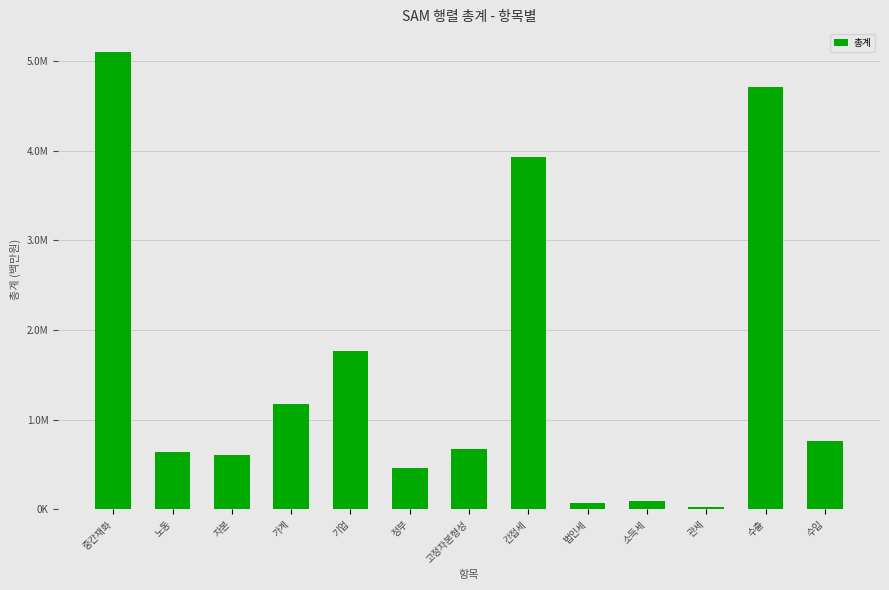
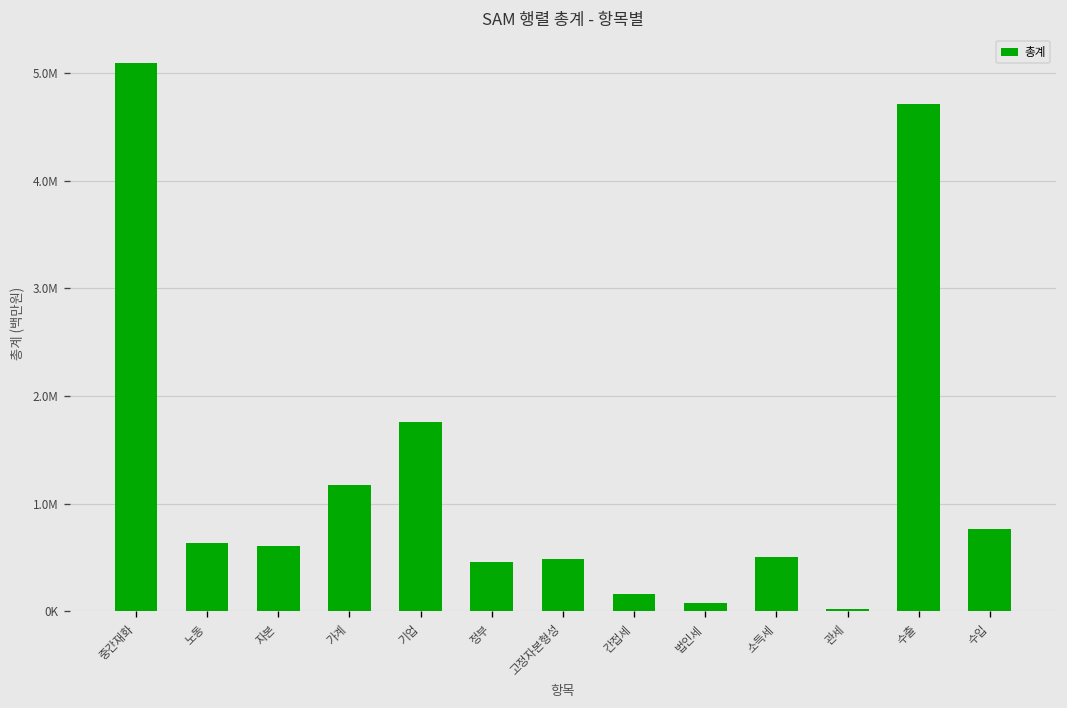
  {
    "중간재화": 5100000,
    "노동": 600000,
    "자본": 600000,
    "가계": 1200000,
    "기업": 1800000,
    "정부": 500000,
-   "고정자본형성": 700000,
-   "간접세": 3900000,
+   "고정자본형성": 500000,
+   "간접세": 200000,
    "법인세": 100000,
-   "소득세": 100000,
+   "소득세": 500000,
    "수출": 4700000,
    "수입": 800000
  }
